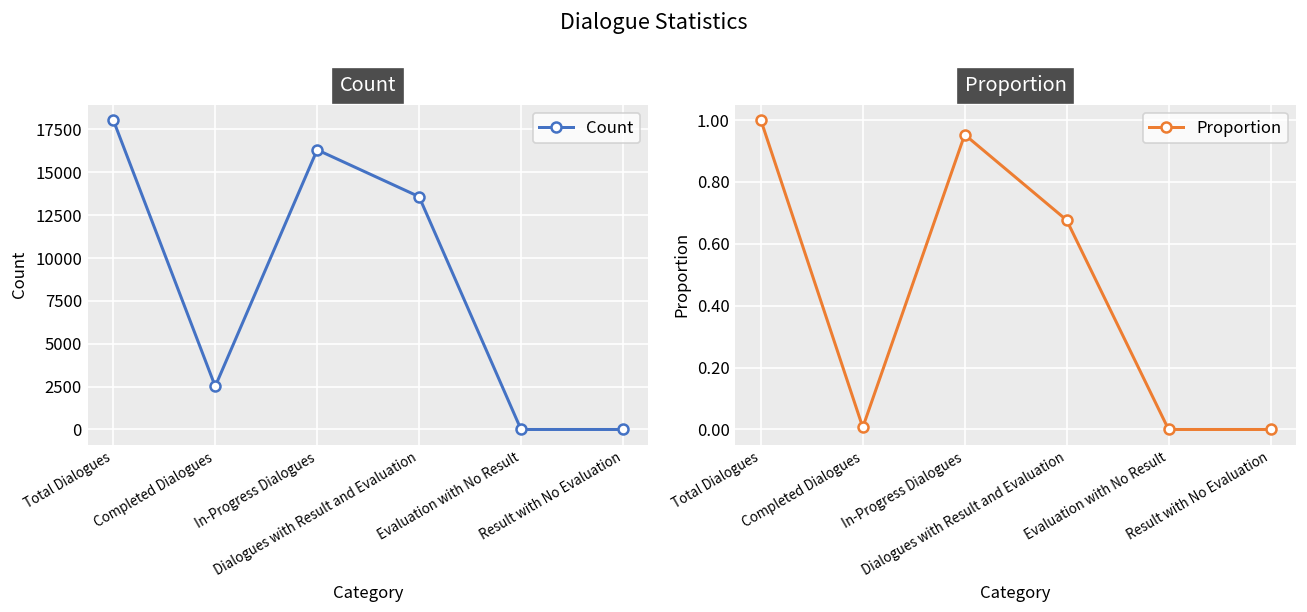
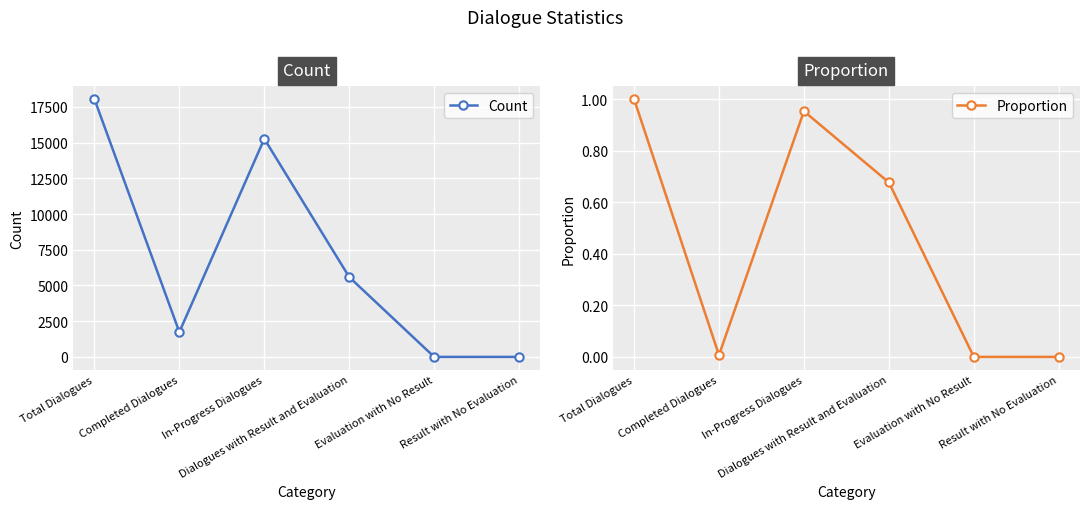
  {
    "Count": {
      "Total Dialogues": 18100,
-     "Completed Dialogues": 2500,
-     "In-Progress Dialogues": 16300,
-     "Dialogues with Result and Evaluation": 13600,
+     "Completed Dialogues": 1700,
+     "In-Progress Dialogues": 15300,
+     "Dialogues with Result and Evaluation": 5600,
      "Evaluation with No Result": 0,
      "Result with No Evaluation": 0
    },
    "Proportion": {
      "Total Dialogues": 1.00,
      "Completed Dialogues": 0.01,
      "In-Progress Dialogues": 0.95,
      "Dialogues with Result and Evaluation": 0.68,
      "Evaluation with No Result": 0.00,
      "Result with No Evaluation": 0.00
    }
  }
